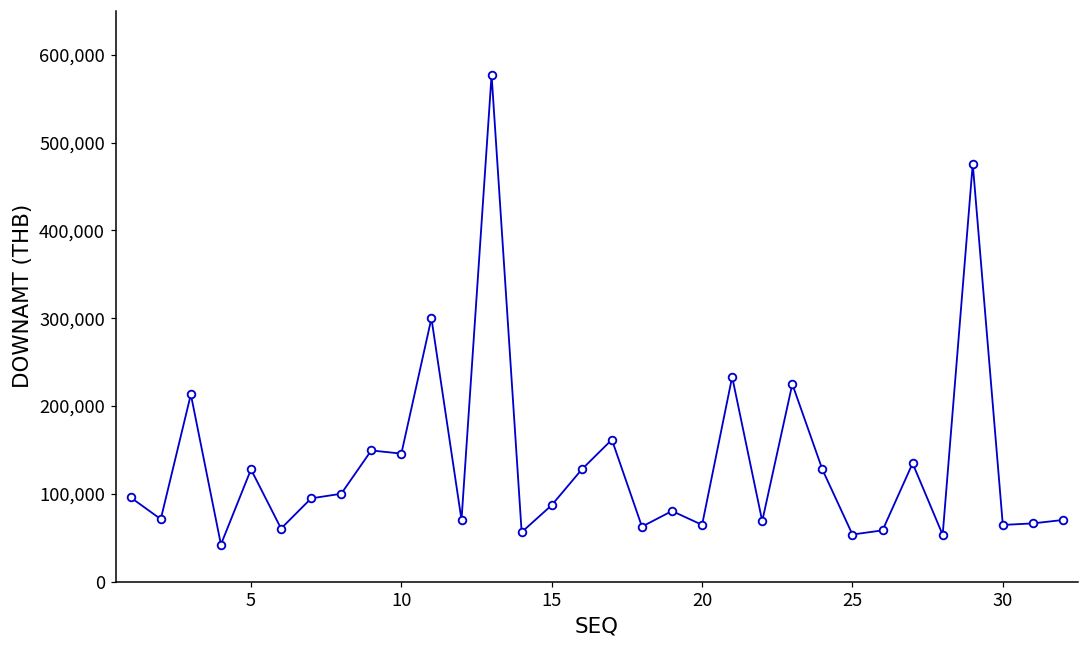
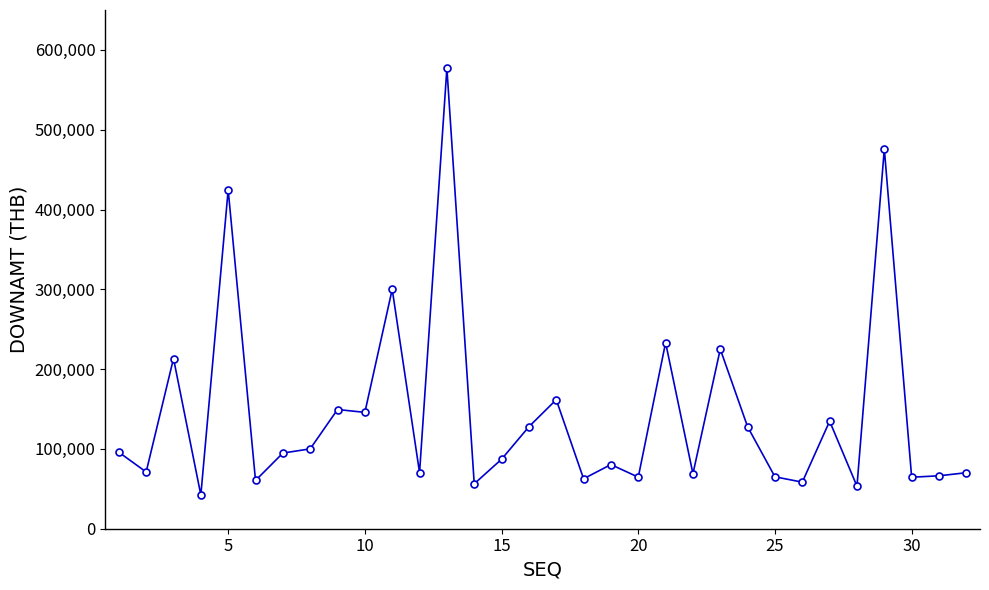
  {
-   "5": "130,000",
+   "5": "420,000",
    "10": "150,000",
    "15": "90,000",
    "20": "60,000",
-   "25": "50,000",
+   "25": "70,000",
    "30": "60,000"
  }
